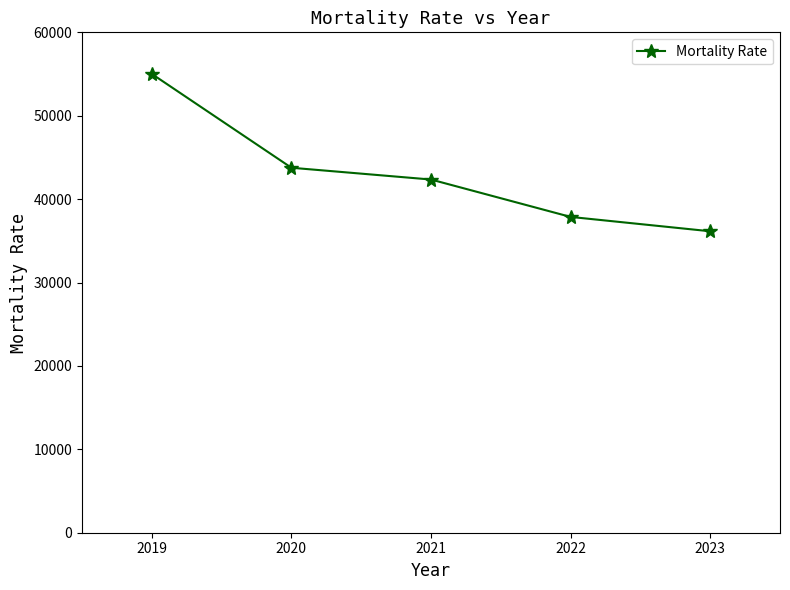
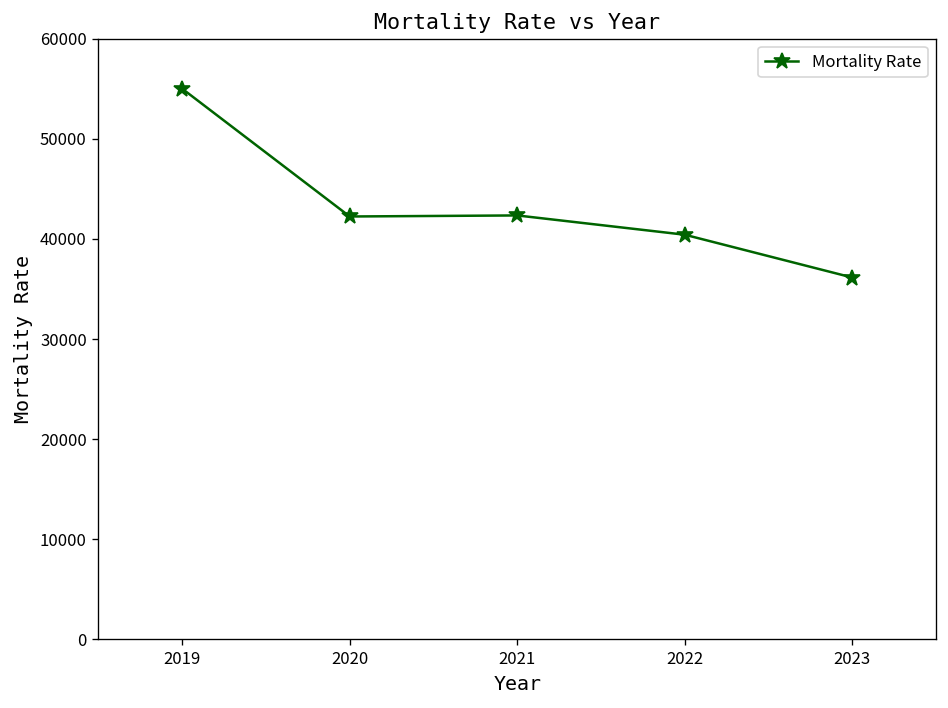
  {
    "2019": 55000,
-   "2020": 44000,
+   "2020": 42000,
    "2021": 42000,
-   "2022": 38000,
+   "2022": 40000,
    "2023": 36000
  }
